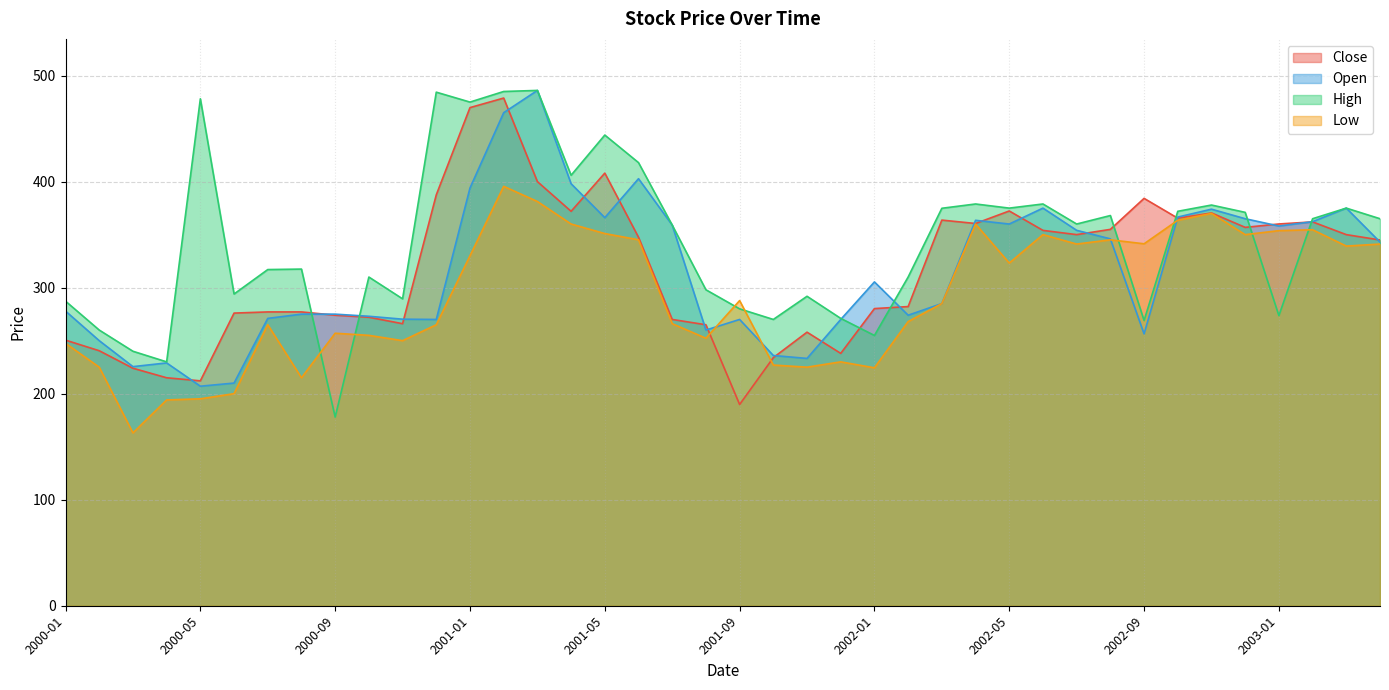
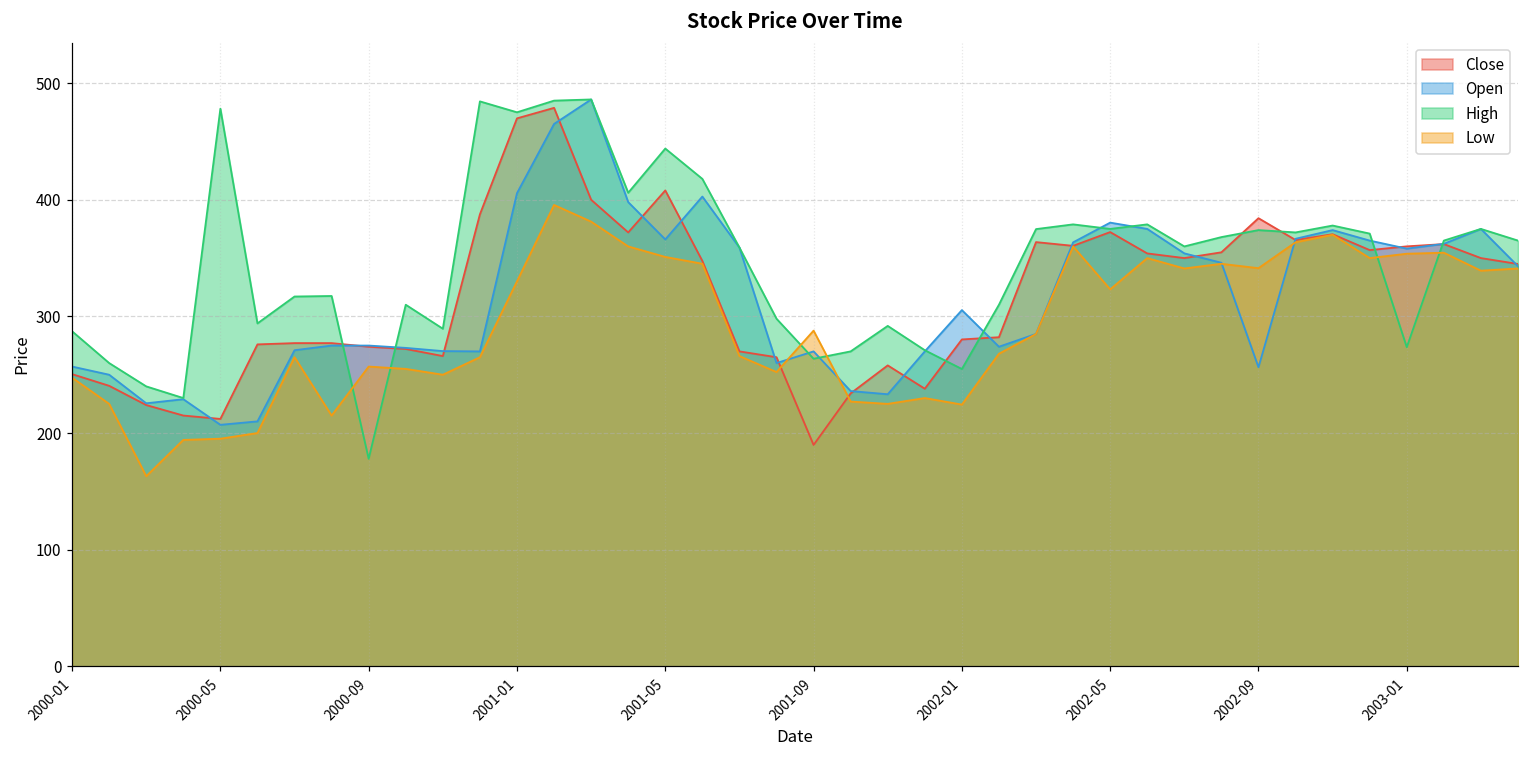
  {
    "Close": {
      "2000-01": 251,
      "2000-05": 212,
      "2001-01": 470,
      "2001-05": 408,
      "2001-09": 190,
      "2002-01": 280,
      "2002-05": 372,
      "2002-09": 384
    },
    "Open": {
-     "2000-01": 278,
+     "2000-01": 257,
      "2000-05": 207,
-     "2001-01": 394,
+     "2001-01": 406,
      "2001-05": 366,
      "2001-09": 270,
      "2002-01": 305,
-     "2002-05": 360,
+     "2002-05": 380,
      "2002-09": 256
    },
    "High": {
      "2000-01": 287,
      "2000-05": 478,
      "2000-09": 178,
      "2001-01": 475,
      "2001-05": 444,
-     "2001-09": 280,
+     "2001-09": 264,
      "2002-01": 255,
      "2002-05": 375,
-     "2002-09": 269,
+     "2002-09": 374,
      "2003-01": 274
    },
    "Low": {
      "2000-01": 248,
      "2000-05": 195,
      "2000-09": 257,
      "2001-01": 330,
      "2001-05": 351,
      "2001-09": 288,
      "2002-01": 224,
      "2002-05": 323,
      "2002-09": 341,
      "2003-01": 354
    }
  }
